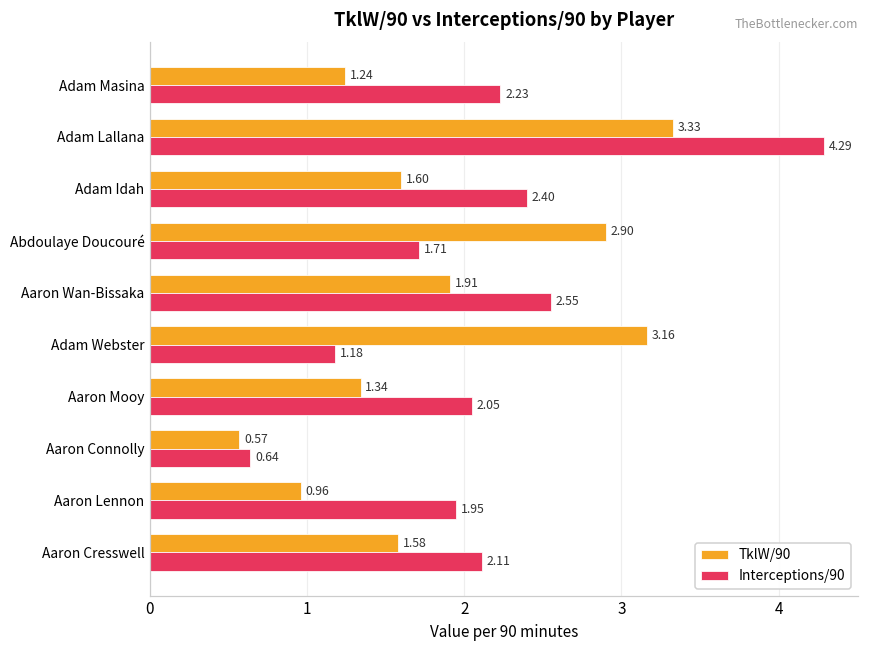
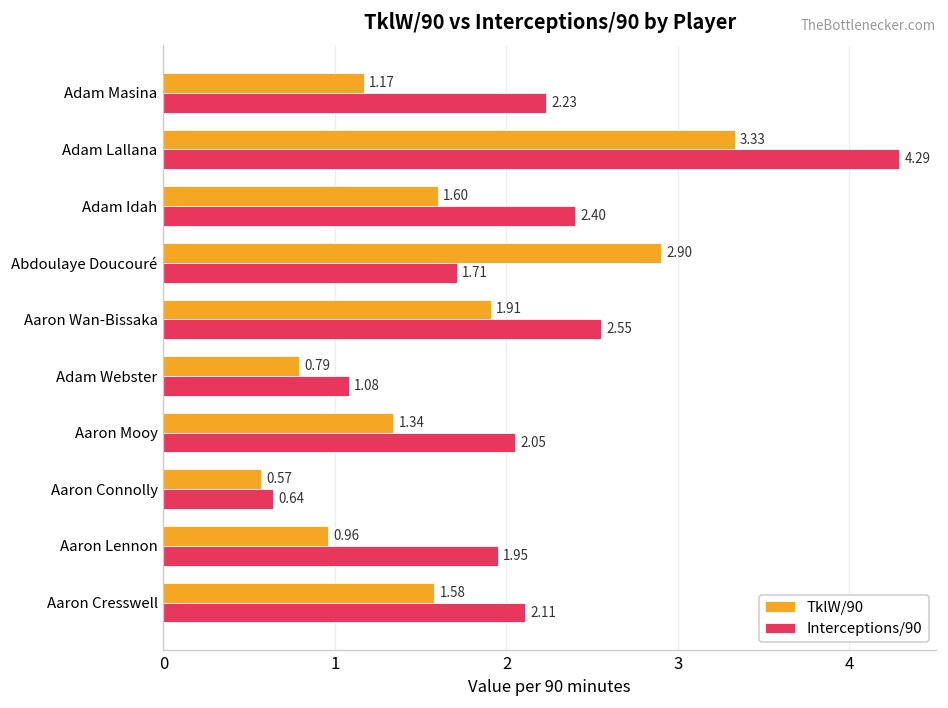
  {
    "TklW/90": {
-     "Adam Masina": 1.24,
+     "Adam Masina": 1.17,
      "Adam Lallana": 3.33,
      "Adam Idah": 1.60,
      "Abdoulaye Doucouré": 2.90,
      "Aaron Wan-Bissaka": 1.91,
-     "Adam Webster": 3.16,
+     "Adam Webster": 0.79,
      "Aaron Mooy": 1.34,
      "Aaron Connolly": 0.57,
      "Aaron Lennon": 0.96,
      "Aaron Cresswell": 1.58
    },
    "Interceptions/90": {
      "Adam Masina": 2.23,
      "Adam Lallana": 4.29,
      "Adam Idah": 2.40,
      "Abdoulaye Doucouré": 1.71,
      "Aaron Wan-Bissaka": 2.55,
-     "Adam Webster": 1.18,
+     "Adam Webster": 1.08,
      "Aaron Mooy": 2.05,
      "Aaron Connolly": 0.64,
      "Aaron Lennon": 1.95,
      "Aaron Cresswell": 2.11
    }
  }
